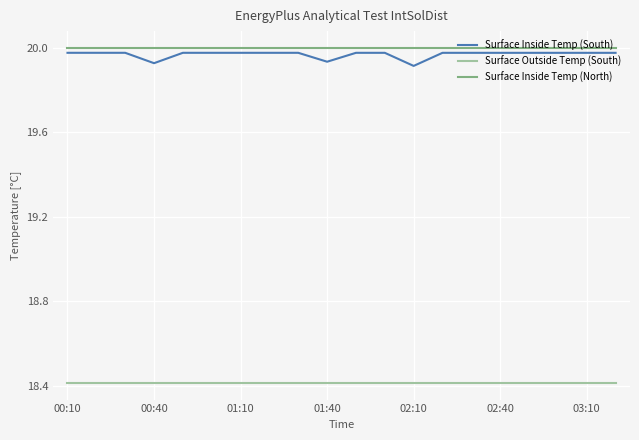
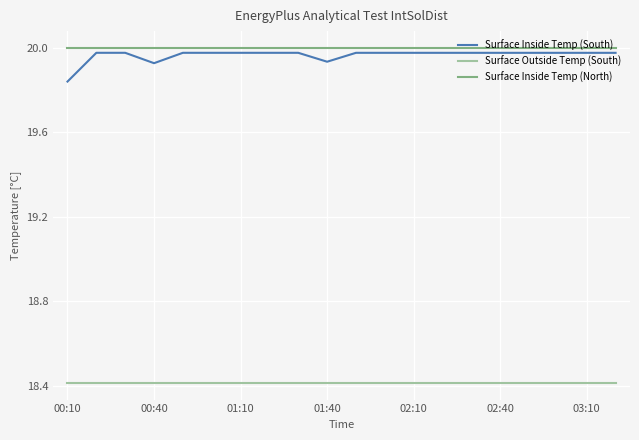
  {
    "Surface Inside Temp (South)": {
-     "00:10": 19.98,
+     "00:10": 19.84,
      "00:40": 19.93,
      "01:10": 19.98,
      "01:40": 19.93,
-     "02:10": 19.91,
+     "02:10": 19.98,
      "02:40": 19.98,
      "03:10": 19.98
    }
  }
